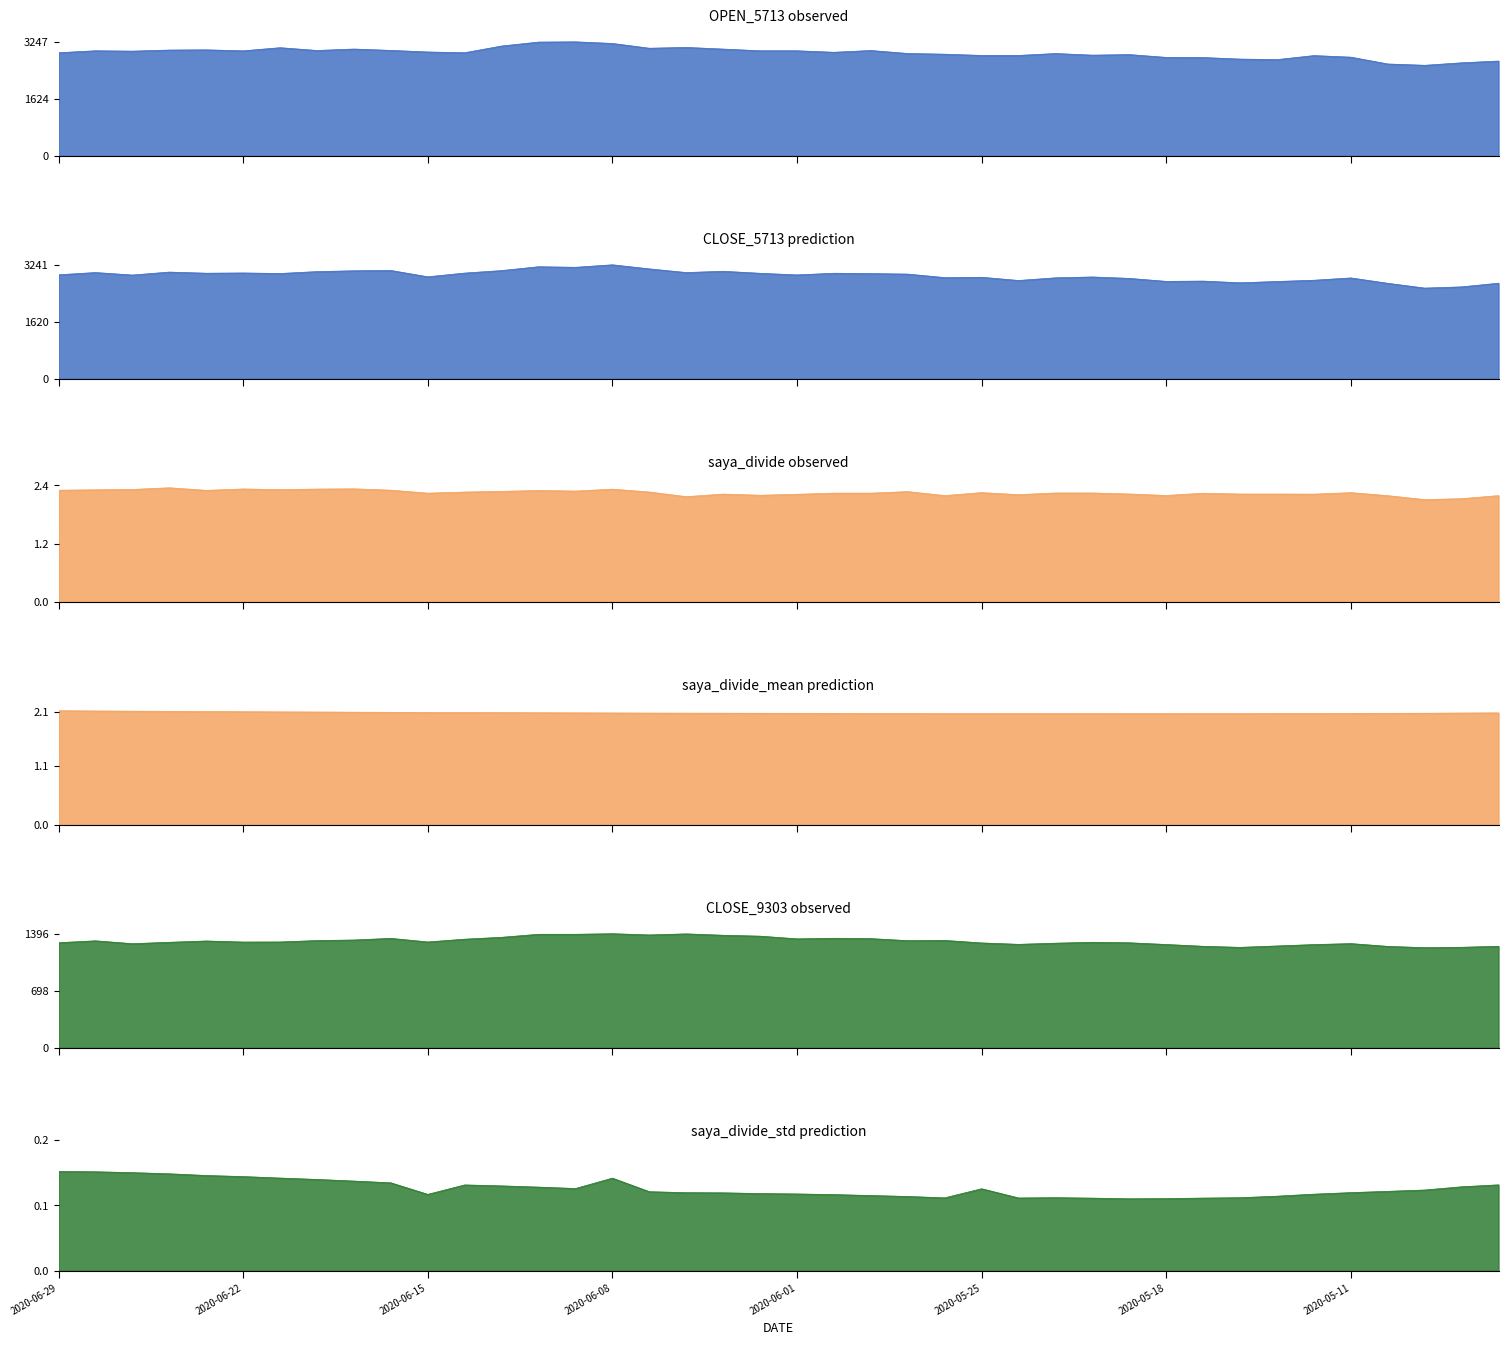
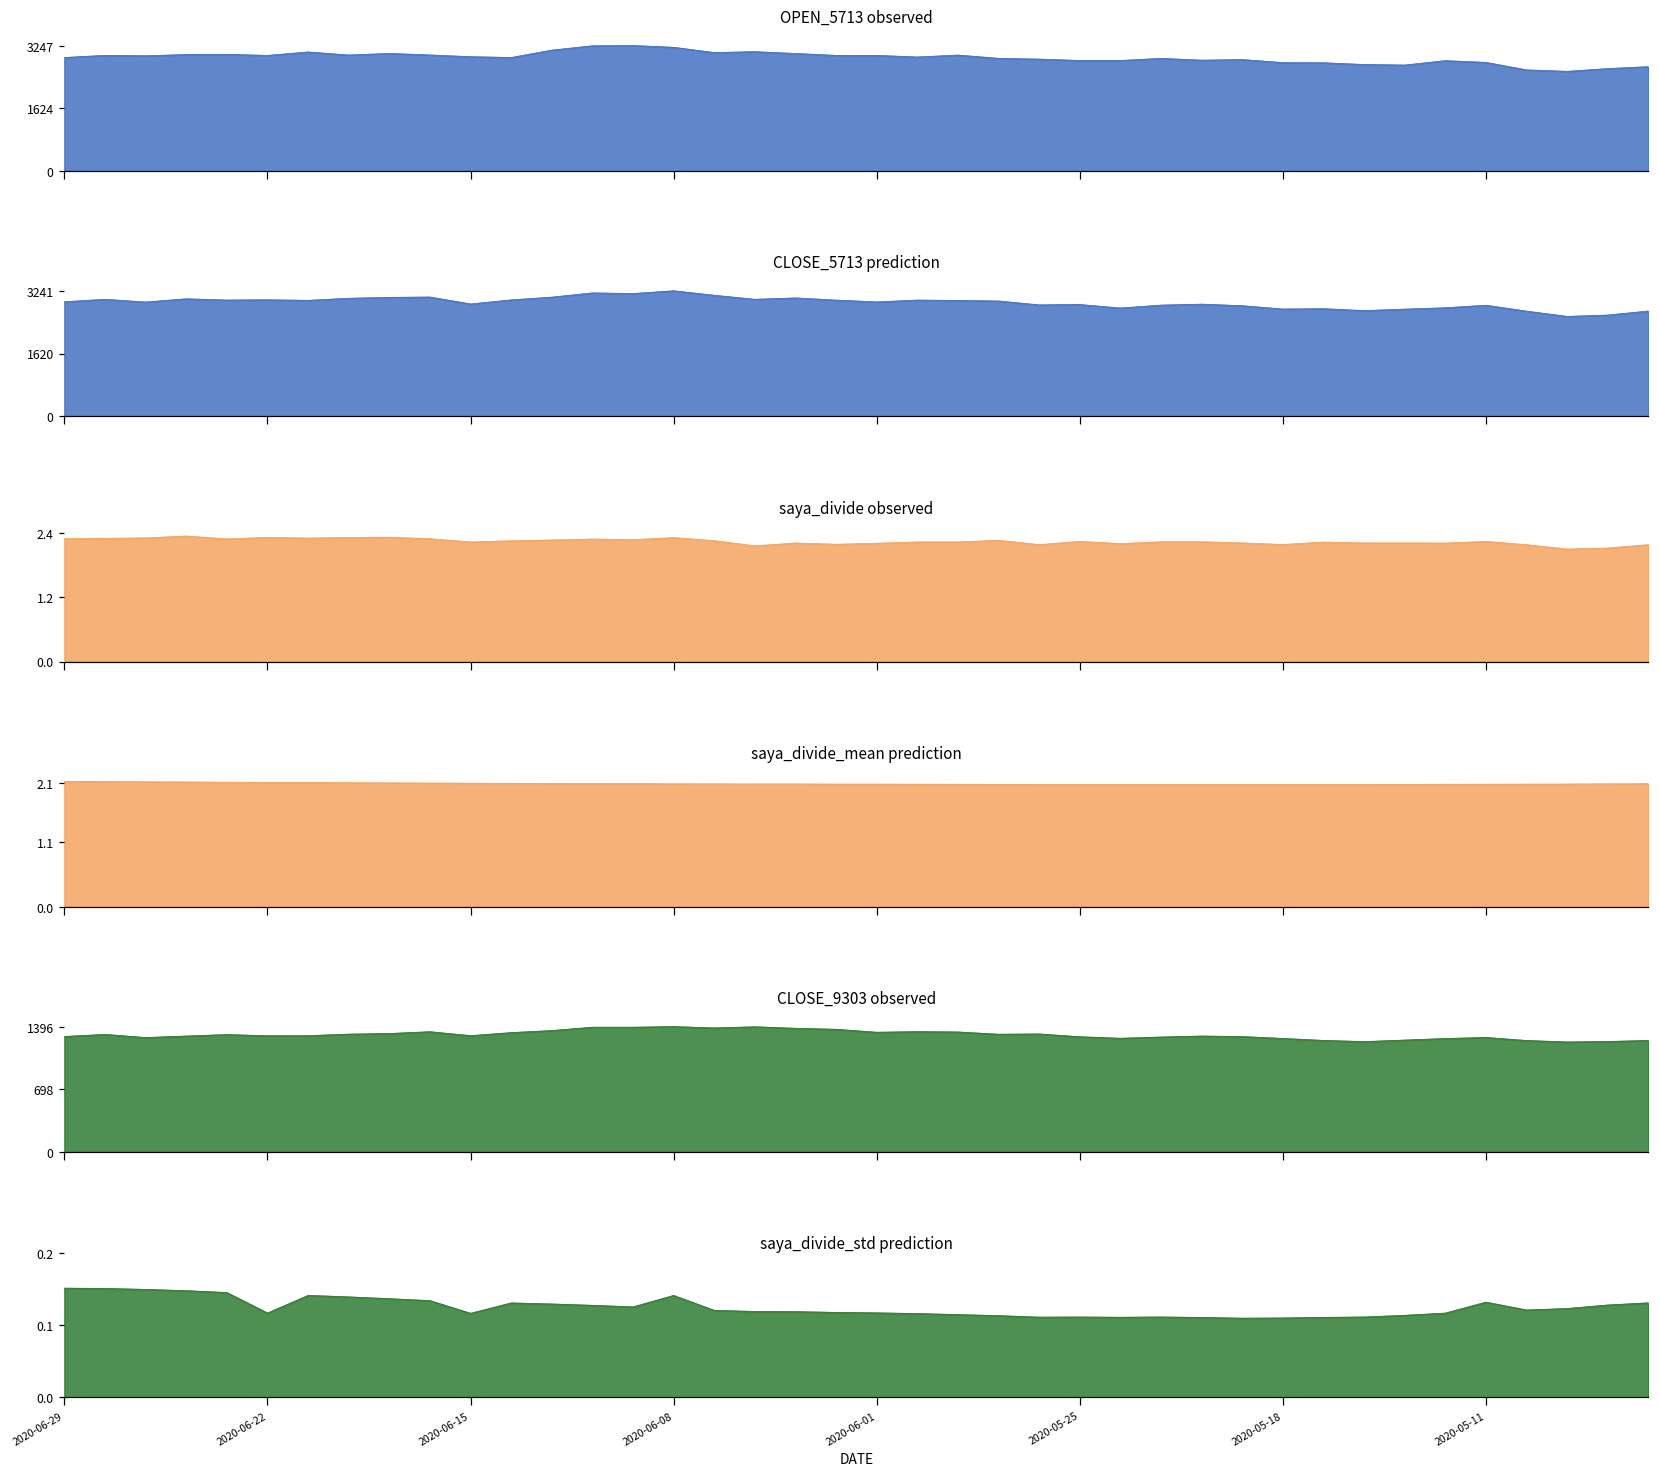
  {
    "saya_divide_std prediction": {
      "2020-06-29": 0.15,
-     "2020-06-22": 0.14,
+     "2020-06-22": 0.12,
      "2020-06-15": 0.12,
      "2020-06-08": 0.14,
      "2020-06-01": 0.12,
-     "2020-05-25": 0.13,
+     "2020-05-25": 0.11,
      "2020-05-18": 0.11,
-     "2020-05-11": 0.12
+     "2020-05-11": 0.13
    }
  }
